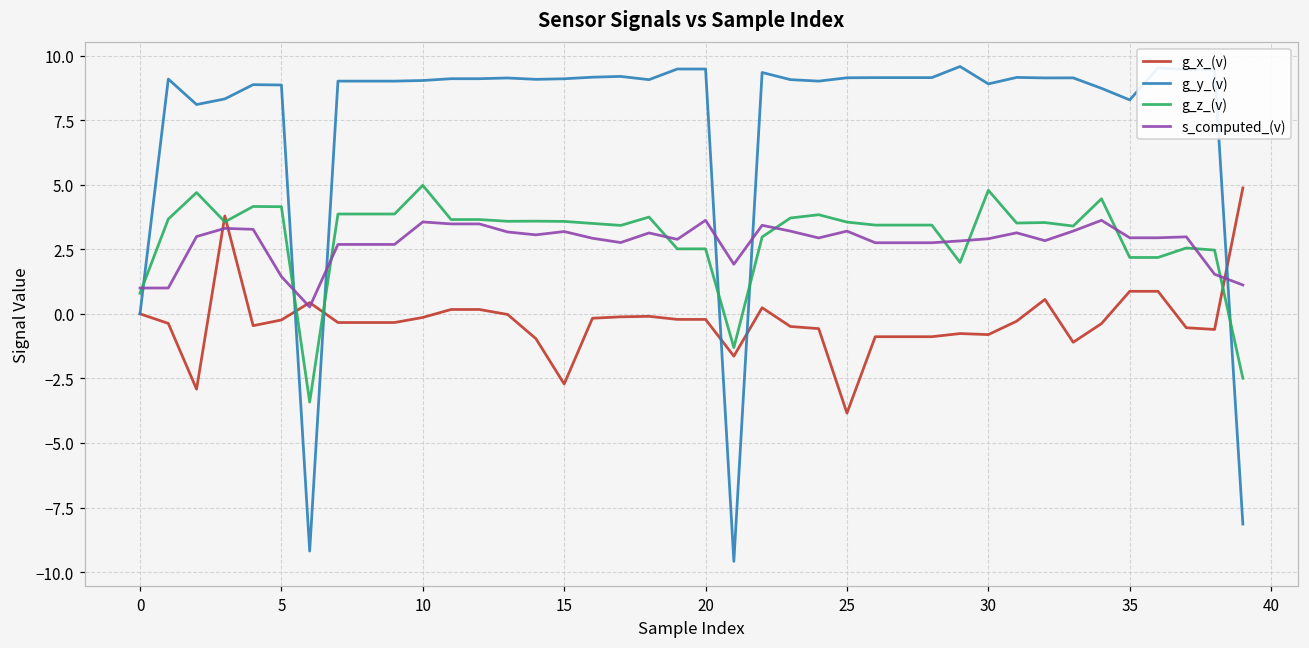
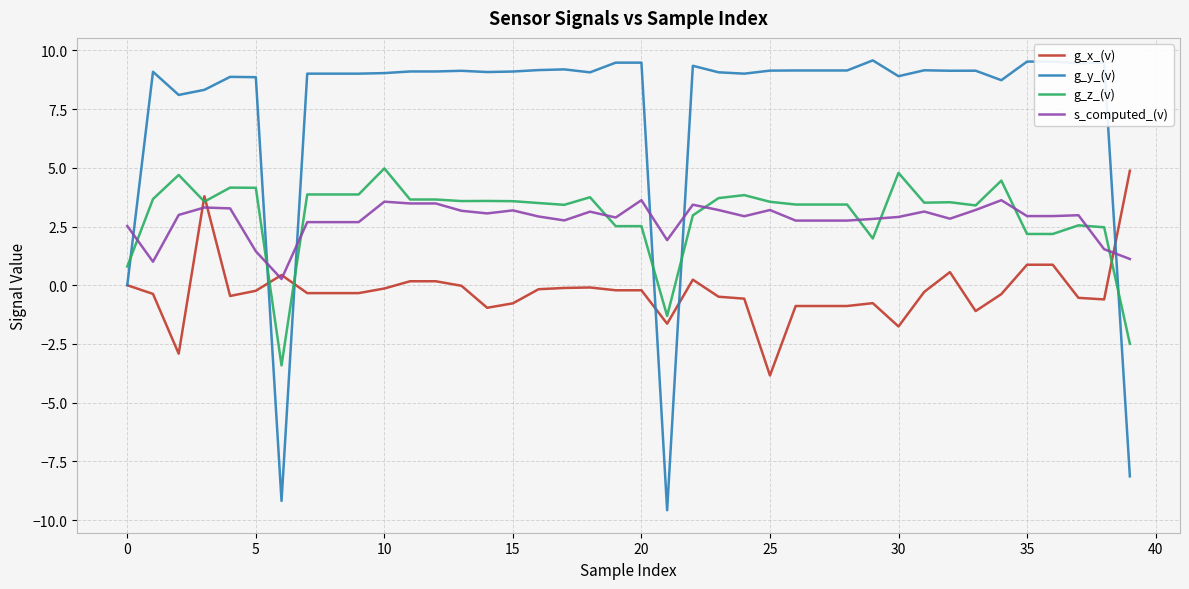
  {
    "g_x_(v)": {
      "5": -0.2,
      "10": -0.1,
-     "15": -2.7,
+     "15": -0.8,
      "20": -0.2,
      "25": -3.8,
-     "30": -0.8,
+     "30": -1.8,
      "35": 0.9
    },
    "g_y_(v)": {
      "5": 8.9,
      "10": 9.0,
      "15": 9.1,
      "20": 9.5,
      "25": 9.1,
      "30": 8.9,
-     "35": 8.3
+     "35": 9.5
    },
    "g_z_(v)": {
      "0": 0.8,
      "5": 4.1,
      "10": 5.0,
      "15": 3.6,
      "20": 2.5,
      "25": 3.6,
      "30": 4.8,
      "35": 2.2
    },
    "s_computed_(v)": {
-     "0": 1.0,
+     "0": 2.5,
      "5": 1.4,
      "10": 3.6,
      "15": 3.2,
      "20": 3.6,
      "25": 3.2,
      "30": 2.9,
      "35": 2.9
    }
  }
